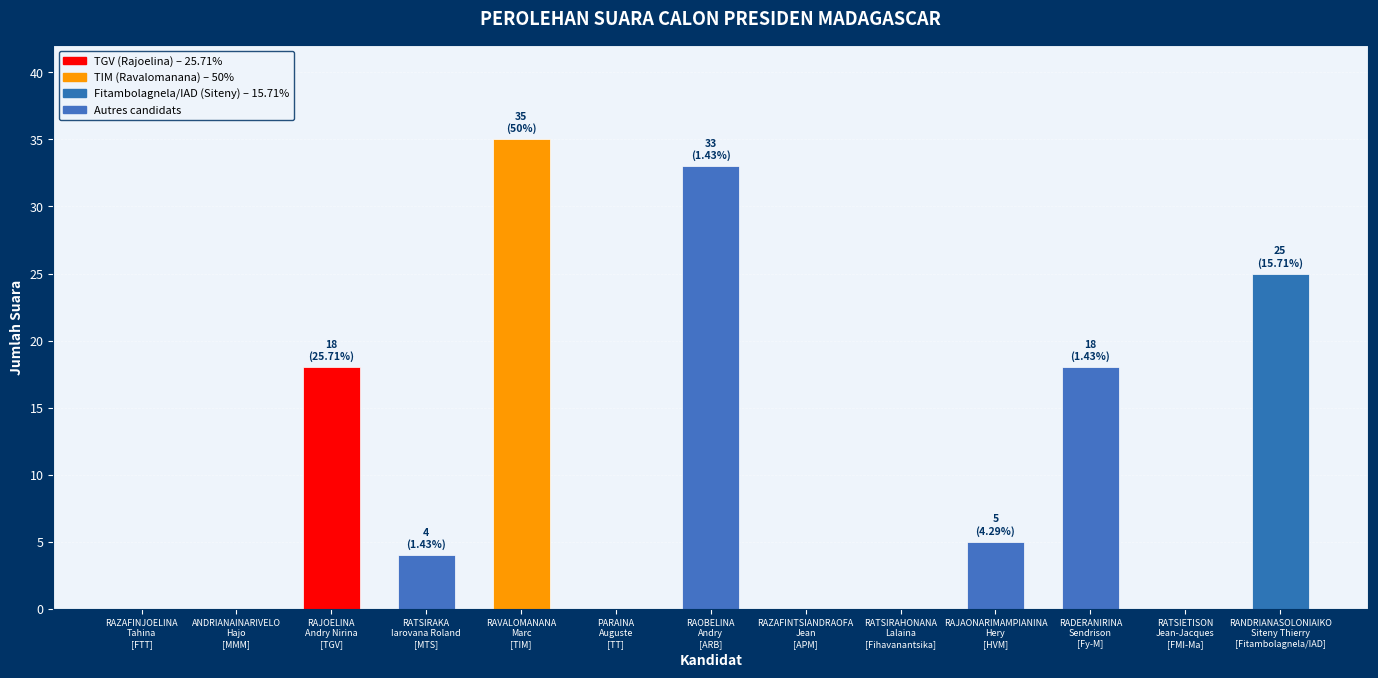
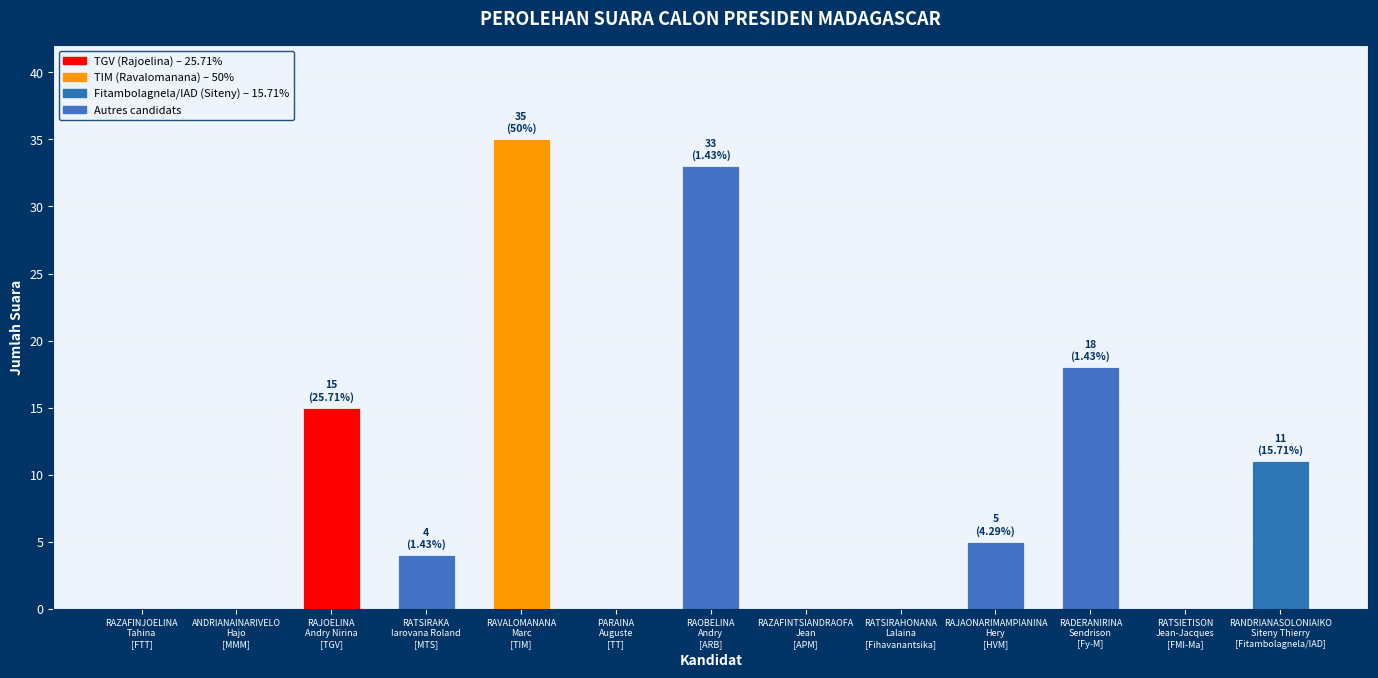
  {
-   "RAJOELINA Andry Nirina [TGV]": 18,
+   "RAJOELINA Andry Nirina [TGV]": 15,
    "RATSIRAKA Iarovana Roland [MTS]": 4,
    "RAVALOMANANA Marc [TIM]": 35,
    "RAOBELINA Andry [ARB]": 33,
    "RAJAONARIMAMPIANINA Hery [HVM]": 5,
    "RADERANIRINA Sendrison [Fy-M]": 18,
-   "RANDRIANASOLONIAIKO Siteny Thierry [Fitambolagnela/IAD]": 25
+   "RANDRIANASOLONIAIKO Siteny Thierry [Fitambolagnela/IAD]": 11
  }
